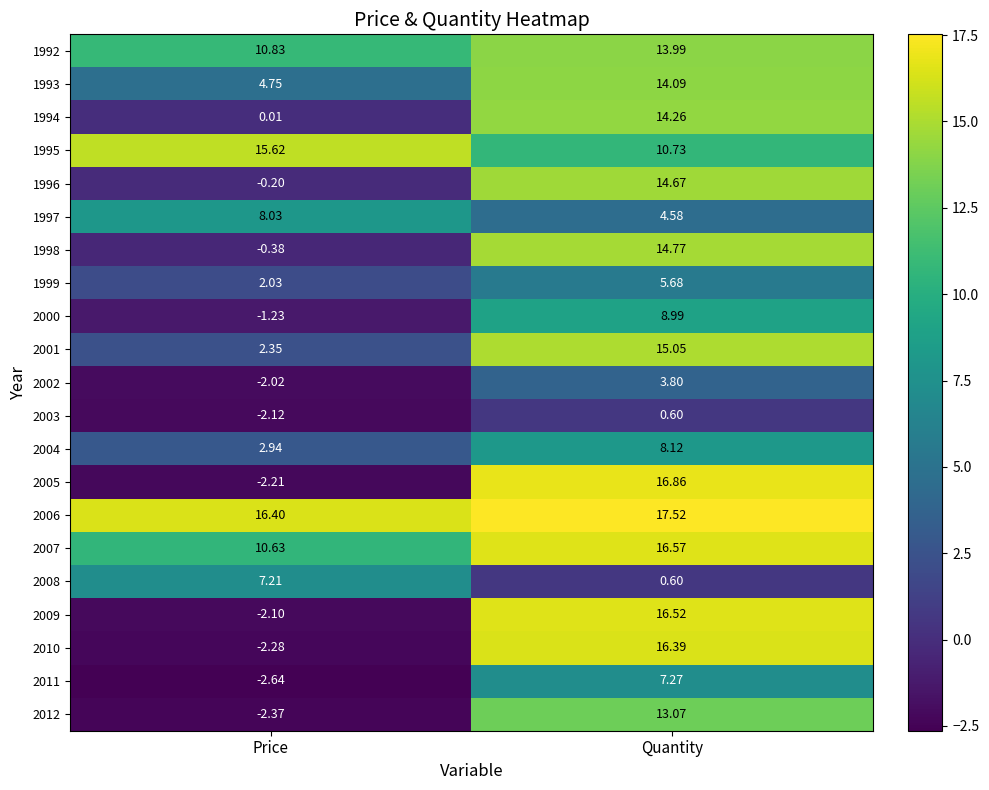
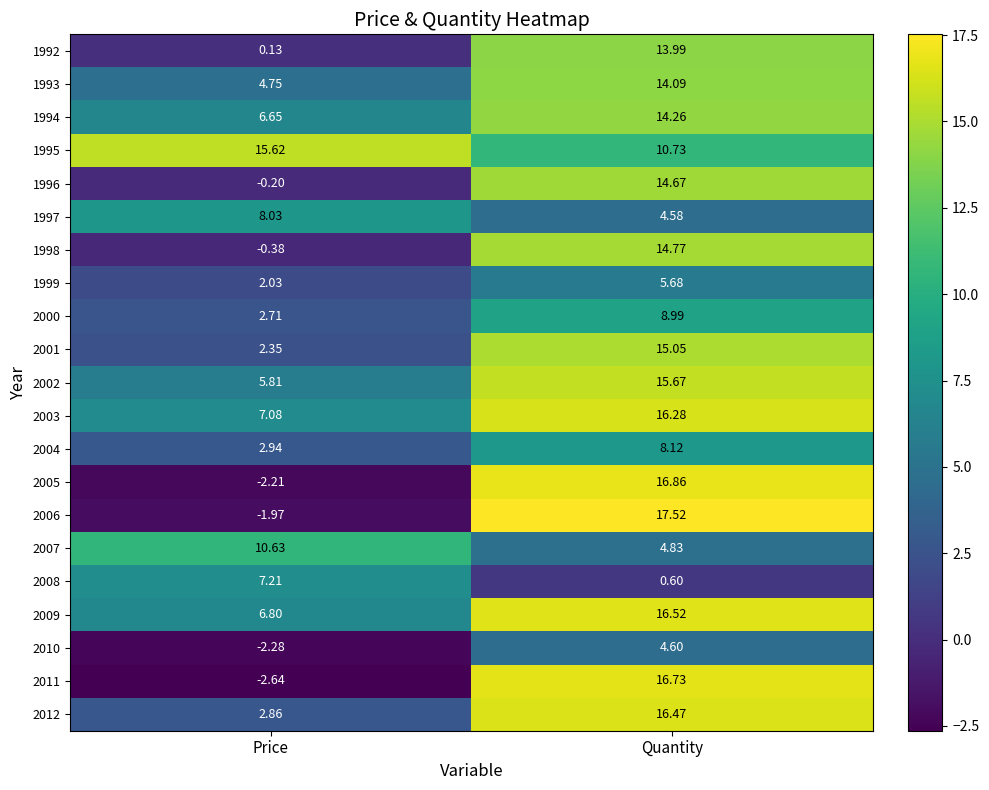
  {
    "1992": {
-     "Price": 10.83,
+     "Price": 0.13,
      "Quantity": 13.99
    },
    "1993": {
      "Price": 4.75,
      "Quantity": 14.09
    },
    "1994": {
-     "Price": 0.01,
+     "Price": 6.65,
      "Quantity": 14.26
    },
    "1995": {
      "Price": 15.62,
      "Quantity": 10.73
    },
    "1996": {
      "Price": -0.20,
      "Quantity": 14.67
    },
    "1997": {
      "Price": 8.03,
      "Quantity": 4.58
    },
    "1998": {
      "Price": -0.38,
      "Quantity": 14.77
    },
    "1999": {
      "Price": 2.03,
      "Quantity": 5.68
    },
    "2000": {
-     "Price": -1.23,
+     "Price": 2.71,
      "Quantity": 8.99
    },
    "2001": {
      "Price": 2.35,
      "Quantity": 15.05
    },
    "2002": {
-     "Price": -2.02,
-     "Quantity": 3.80
+     "Price": 5.81,
+     "Quantity": 15.67
    },
    "2003": {
-     "Price": -2.12,
-     "Quantity": 0.60
+     "Price": 7.08,
+     "Quantity": 16.28
    },
    "2004": {
      "Price": 2.94,
      "Quantity": 8.12
    },
    "2005": {
      "Price": -2.21,
      "Quantity": 16.86
    },
    "2006": {
-     "Price": 16.40,
+     "Price": -1.97,
      "Quantity": 17.52
    },
    "2007": {
      "Price": 10.63,
-     "Quantity": 16.57
+     "Quantity": 4.83
    },
    "2008": {
      "Price": 7.21,
      "Quantity": 0.60
    },
    "2009": {
-     "Price": -2.10,
+     "Price": 6.80,
      "Quantity": 16.52
    },
    "2010": {
      "Price": -2.28,
-     "Quantity": 16.39
+     "Quantity": 4.60
    },
    "2011": {
      "Price": -2.64,
-     "Quantity": 7.27
+     "Quantity": 16.73
    },
    "2012": {
-     "Price": -2.37,
-     "Quantity": 13.07
+     "Price": 2.86,
+     "Quantity": 16.47
    }
  }
